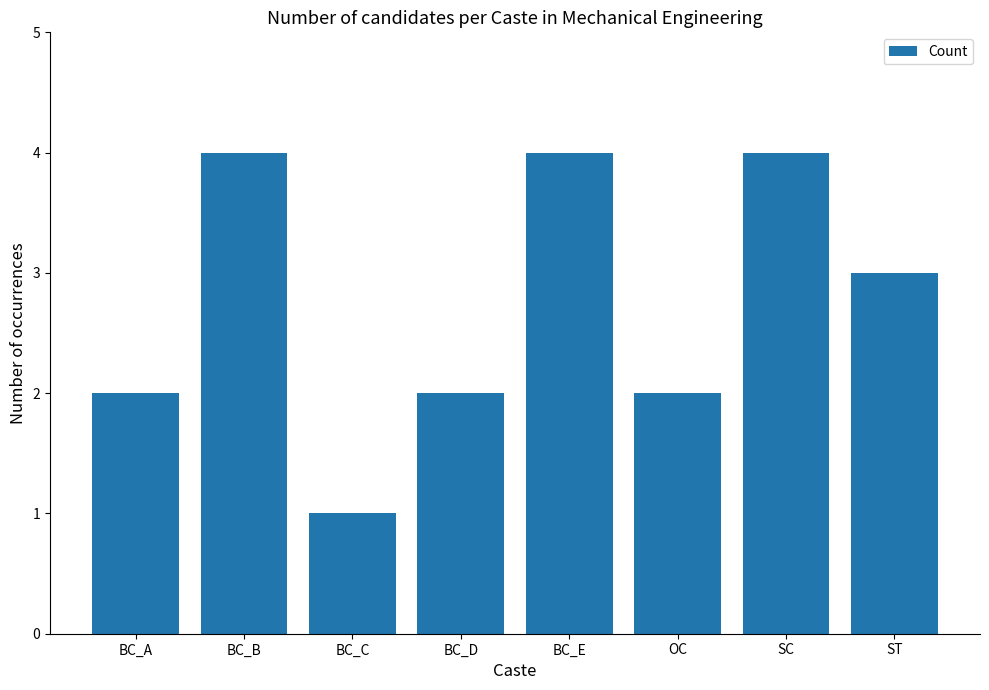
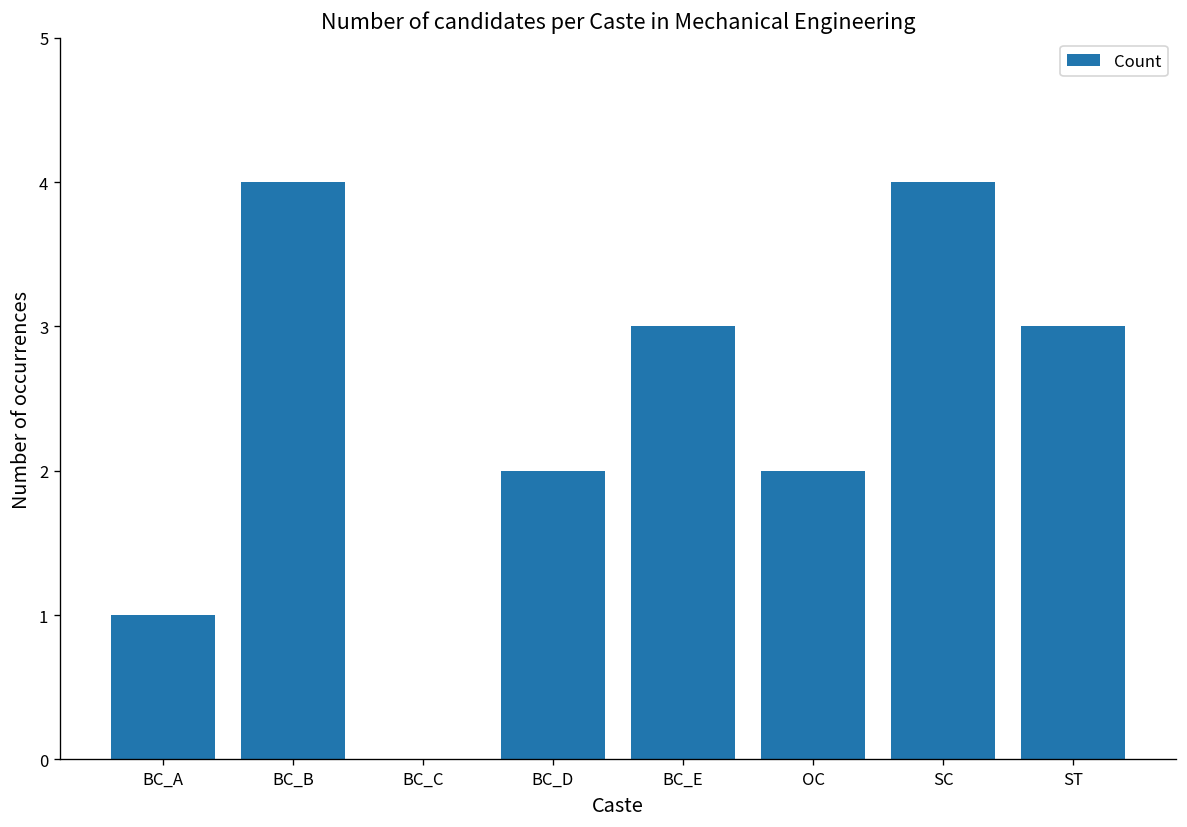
  {
-   "BC_A": 2,
+   "BC_A": 1,
    "BC_B": 4,
-   "BC_C": 1,
+   "BC_C": 0,
    "BC_D": 2,
-   "BC_E": 4,
+   "BC_E": 3,
    "OC": 2,
    "SC": 4,
    "ST": 3
  }
